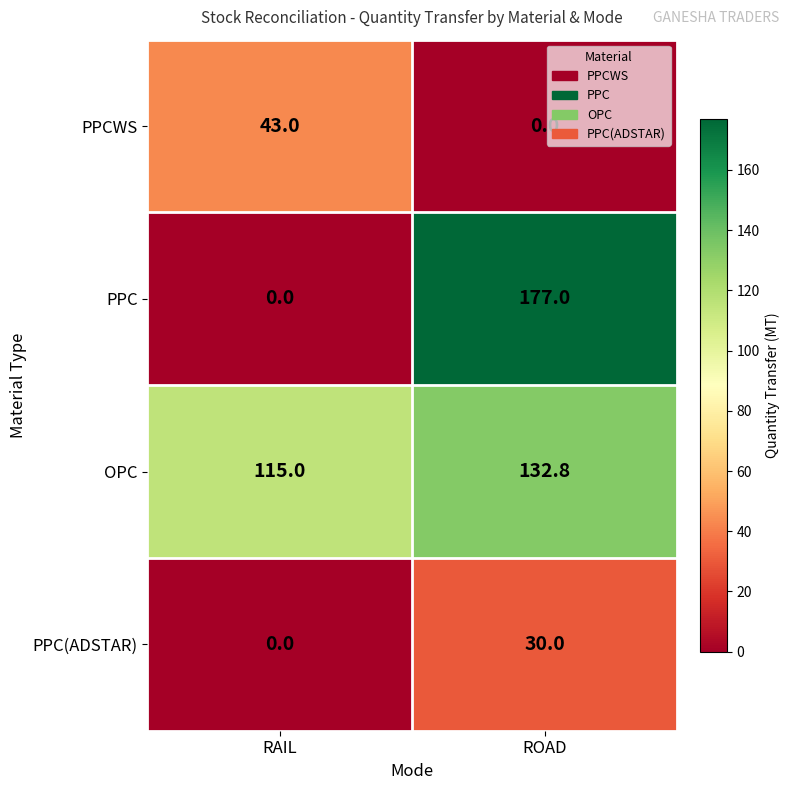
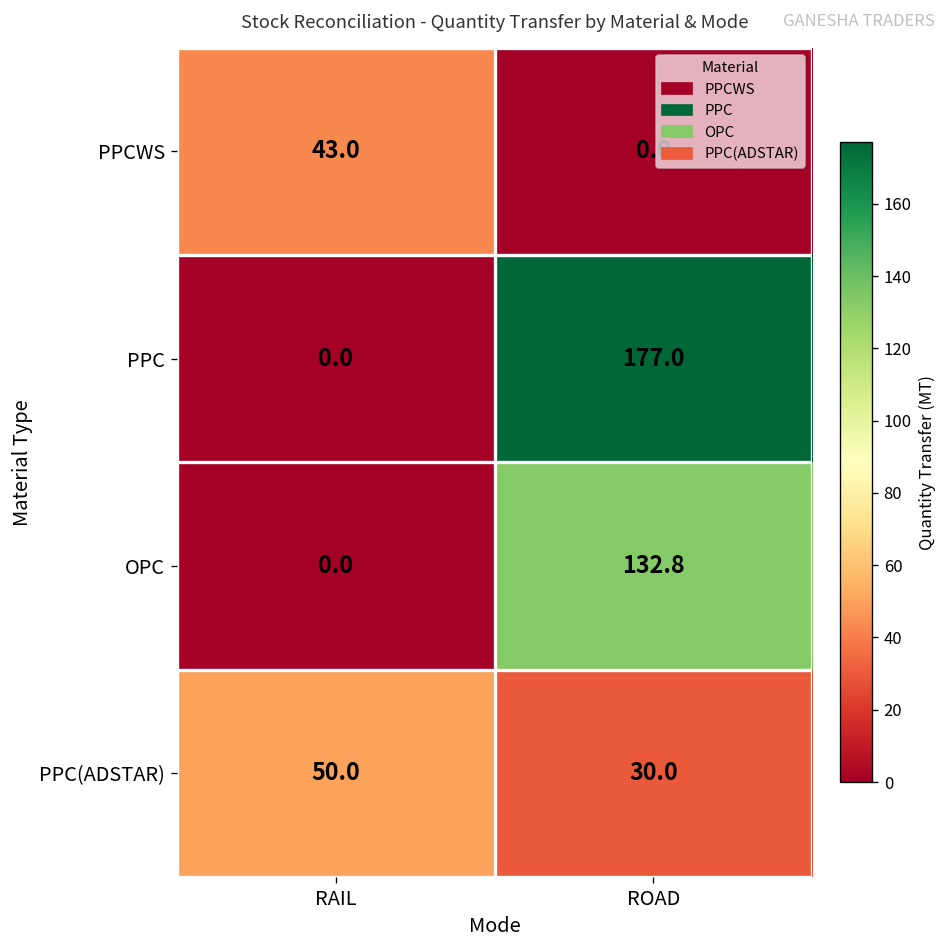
  {
    "PPCWS": {
      "RAIL": 43.0
    },
    "PPC": {
      "RAIL": 0.0,
      "ROAD": 177.0
    },
    "OPC": {
-     "RAIL": 115.0,
+     "RAIL": 0.0,
      "ROAD": 132.8
    },
    "PPC(ADSTAR)": {
-     "RAIL": 0.0,
+     "RAIL": 50.0,
      "ROAD": 30.0
    }
  }
